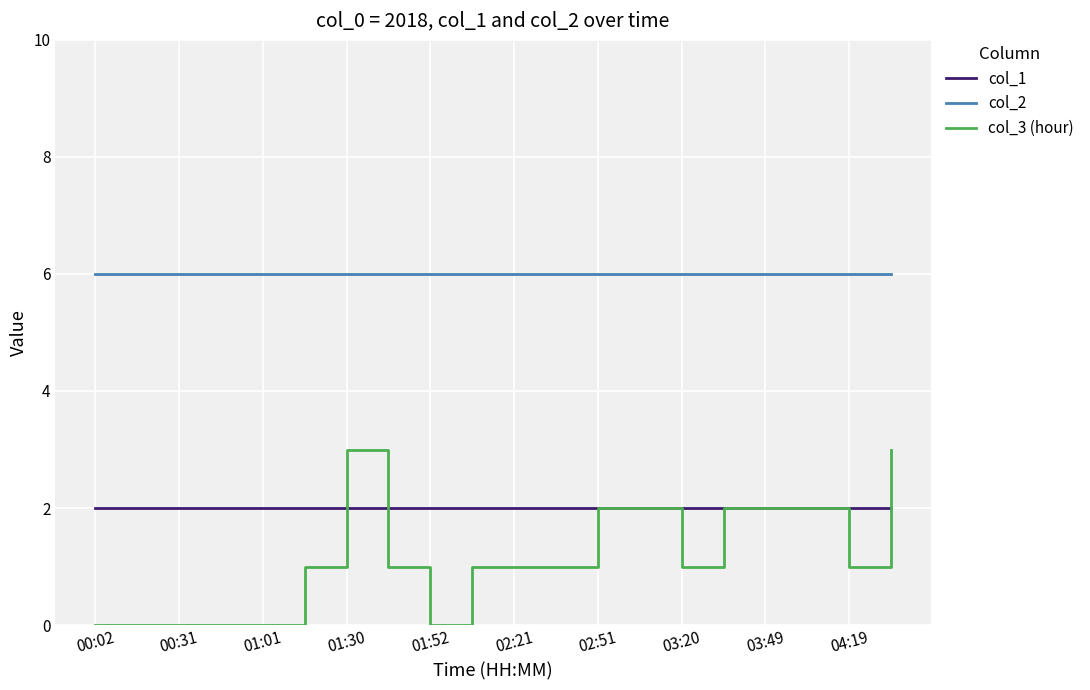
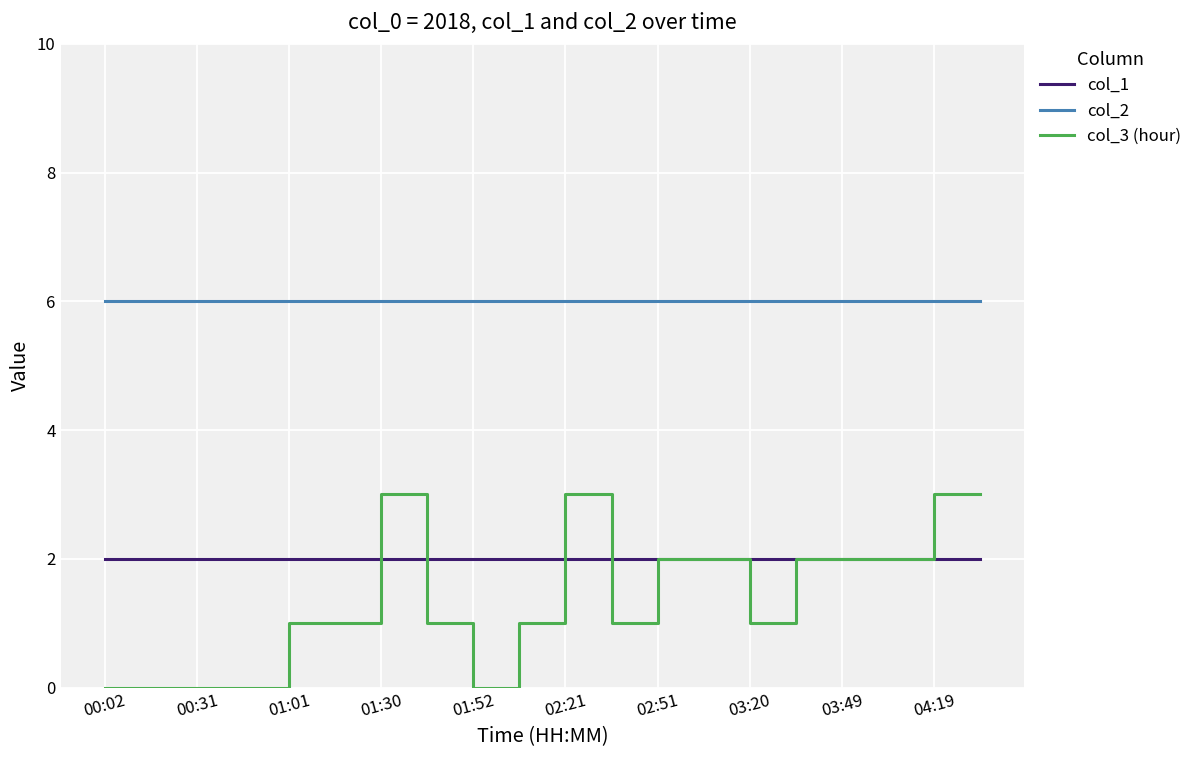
  {
    "col_1": {
      "00:02": 2,
      "00:31": 2,
      "01:01": 2,
      "01:30": 2,
      "01:52": 2,
      "02:21": 2,
      "03:20": 2,
      "04:19": 2
    },
    "col_2": {
      "00:02": 6,
      "00:31": 6,
      "01:01": 6,
      "01:30": 6,
      "01:52": 6,
      "02:21": 6,
      "02:51": 6,
      "03:20": 6,
      "03:49": 6,
      "04:19": 6
    },
    "col_3 (hour)": {
      "00:02": 0,
      "00:31": 0,
-     "01:01": 0,
+     "01:01": 1,
      "01:30": 3,
      "01:52": 0,
-     "02:21": 1,
+     "02:21": 3,
      "03:20": 1,
-     "04:19": 1
+     "04:19": 3
    }
  }
